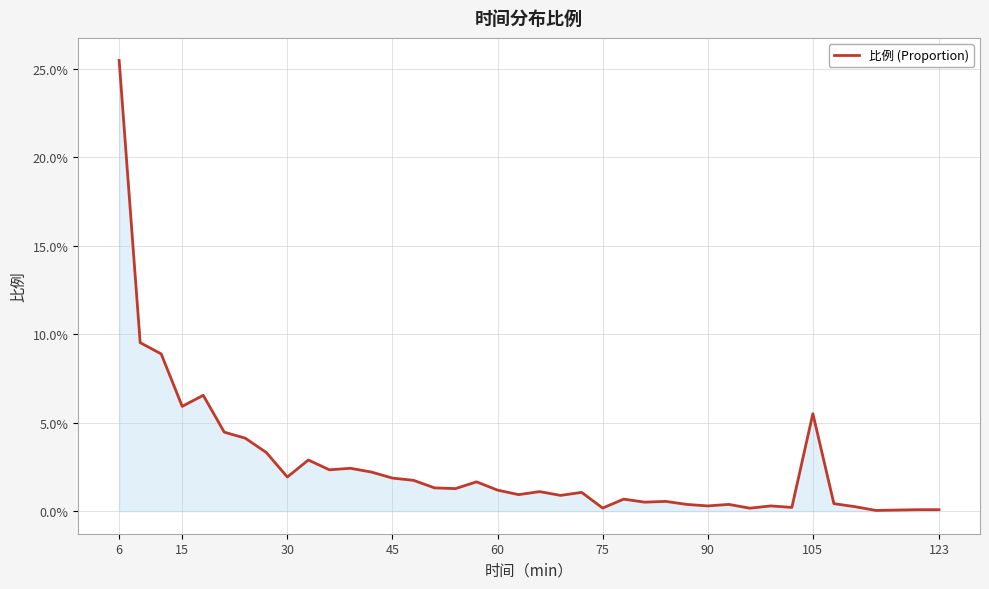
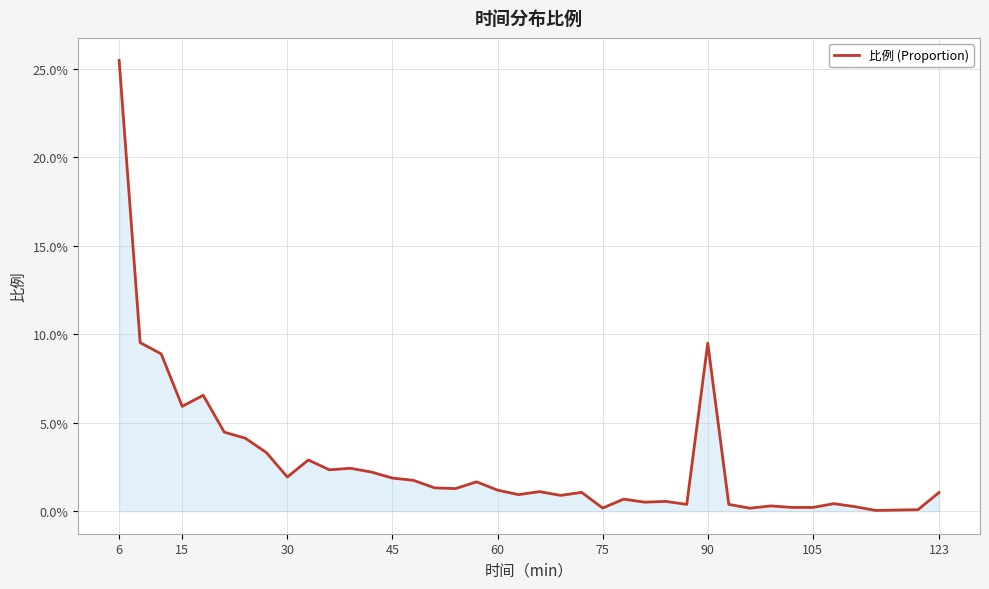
  {
    "6": "25.5%",
    "15": "5.9%",
    "30": "1.9%",
    "45": "1.9%",
    "60": "1.2%",
    "75": "0.2%",
-   "90": "0.3%",
-   "105": "5.5%",
-   "123": "0.1%"
+   "90": "9.5%",
+   "105": "0.2%",
+   "123": "1.1%"
  }
